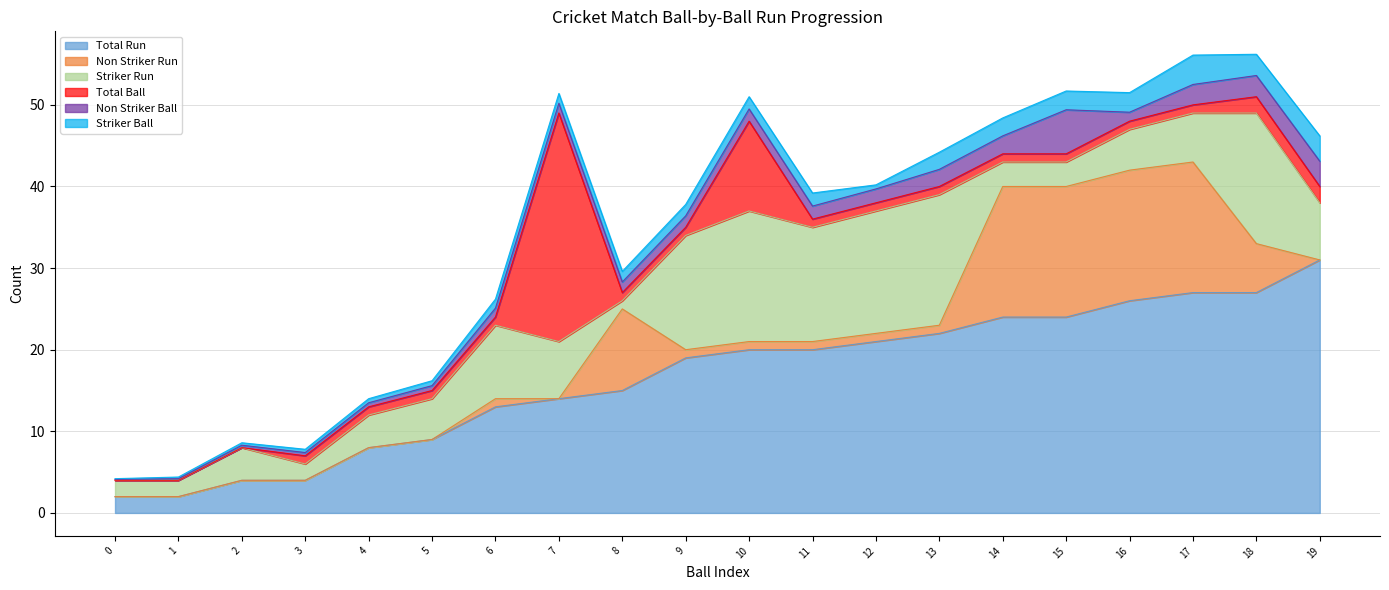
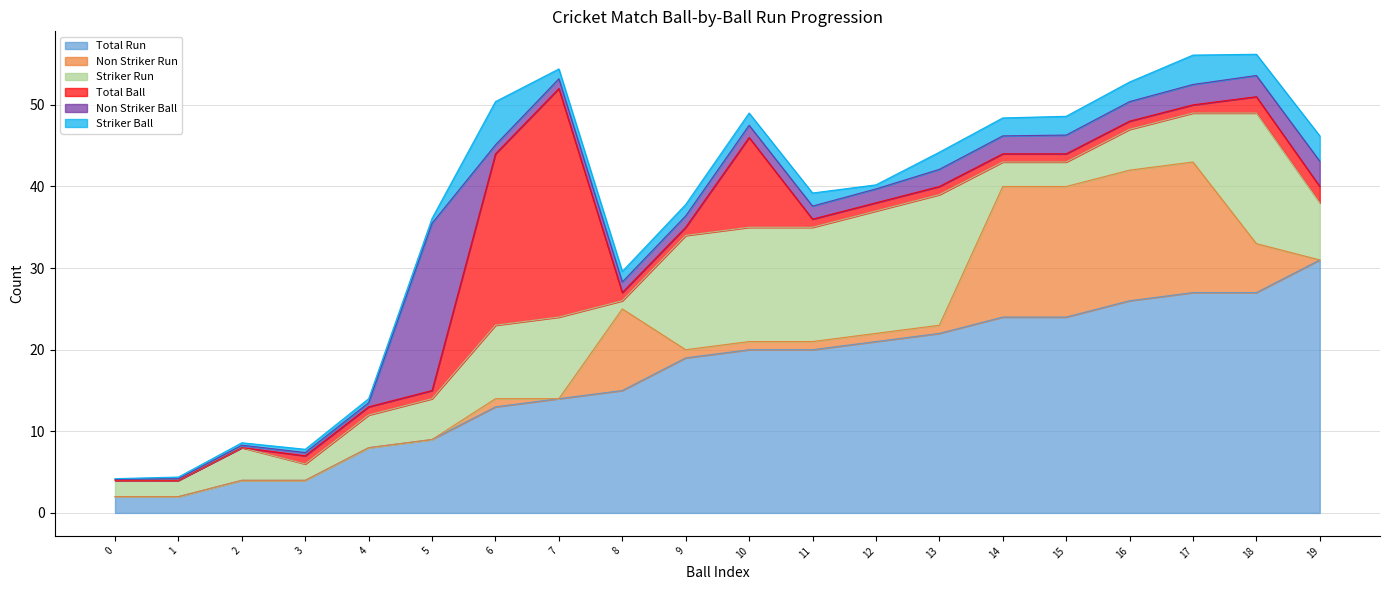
  {
    "Total Run": {
      "6": 13,
      "8": 15,
      "9": 19,
      "10": 20,
      "11": 20,
      "12": 21,
      "13": 22,
      "14": 24,
      "15": 24,
      "16": 26,
      "17": 27,
      "18": 27
    },
    "Non Striker Run": {
      "6": 1,
      "8": 10,
      "9": 1,
      "10": 1,
      "11": 1,
      "12": 1,
      "13": 1,
      "14": 16,
      "15": 16,
      "16": 16,
      "17": 16,
      "18": 6
    },
    "Striker Run": {
      "3": 2,
      "4": 4,
      "5": 5,
      "6": 9,
-     "7": 7,
+     "7": 10,
      "8": 1,
      "9": 14,
-     "10": 16,
+     "10": 14,
      "11": 14,
      "12": 15,
      "13": 16,
      "14": 3,
      "15": 3,
      "16": 5,
      "17": 6,
      "18": 16,
      "19": 7
    },
    "Total Ball": {
      "3": 1,
      "4": 1,
      "5": 1,
-     "6": 1,
+     "6": 21,
      "7": 28,
      "8": 1,
      "9": 1,
      "10": 11,
      "11": 1,
      "12": 1,
      "13": 1,
      "14": 1,
      "15": 1,
      "16": 1,
      "17": 1,
      "18": 2,
      "19": 2
    },
    "Non Striker Ball": {
      "3": 0,
      "4": 1,
-     "5": 1,
+     "5": 21,
      "6": 1,
      "7": 1,
      "8": 1,
      "9": 1,
      "10": 2,
      "11": 2,
      "12": 2,
      "13": 2,
      "14": 2,
-     "15": 5,
-     "16": 1,
+     "15": 2,
+     "16": 2,
      "17": 3,
      "18": 3,
      "19": 3
    },
    "Striker Ball": {
      "3": 0,
      "4": 1,
      "5": 1,
-     "6": 1,
+     "6": 5,
      "7": 1,
      "8": 1,
      "9": 1,
      "10": 2,
      "11": 2,
      "12": 1,
      "13": 2,
      "14": 2,
      "15": 2,
      "16": 2,
      "17": 4,
      "18": 3,
      "19": 3
    }
  }
